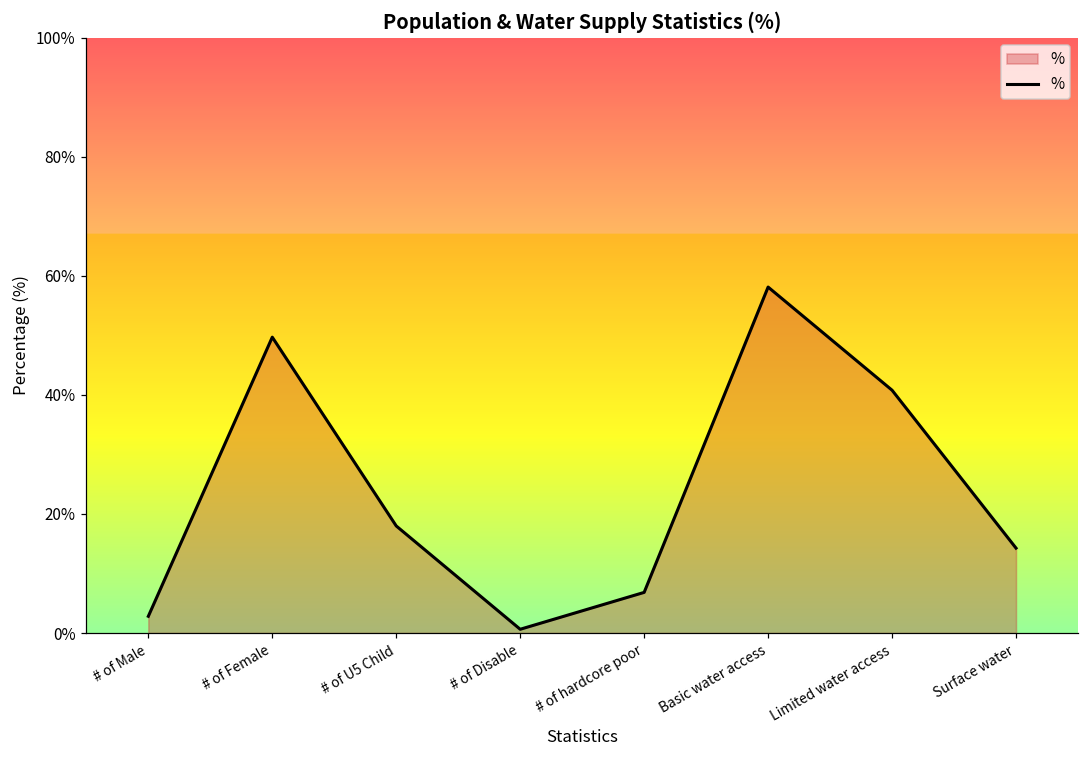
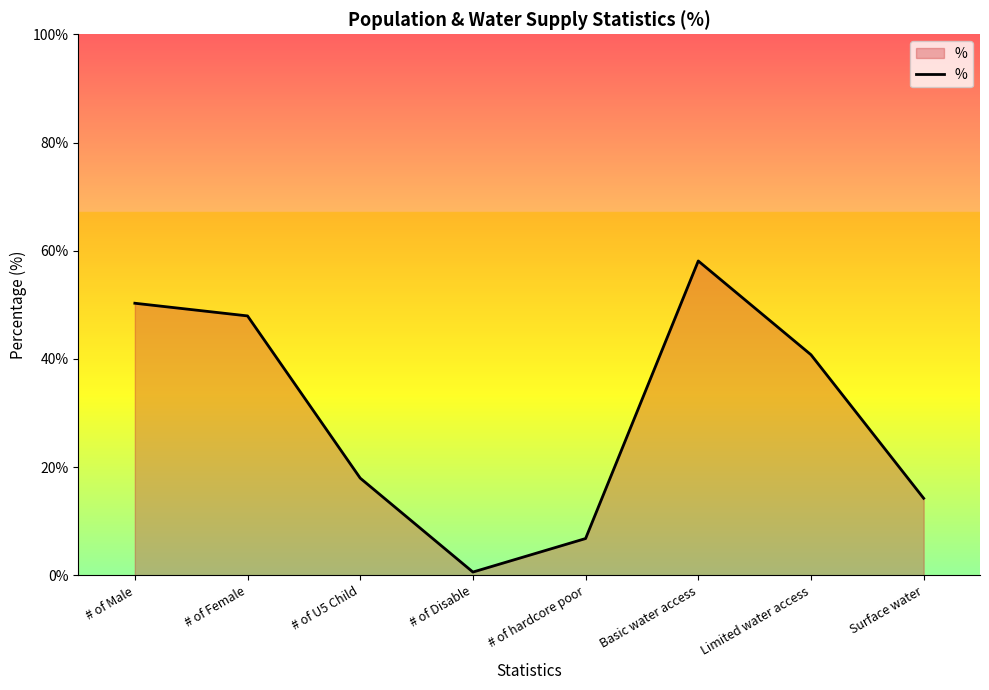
  {
-   "# of Male": "3%",
-   "# of Female": "50%",
+   "# of Male": "50%",
+   "# of Female": "48%",
    "# of U5 Child": "18%",
    "# of Disable": "1%",
    "# of hardcore poor": "7%",
    "Basic water access": "58%",
    "Limited water access": "41%",
    "Surface water": "14%"
  }
